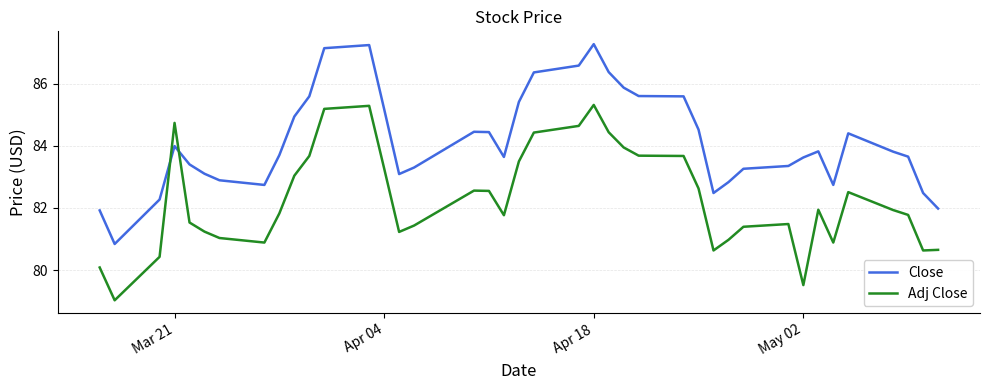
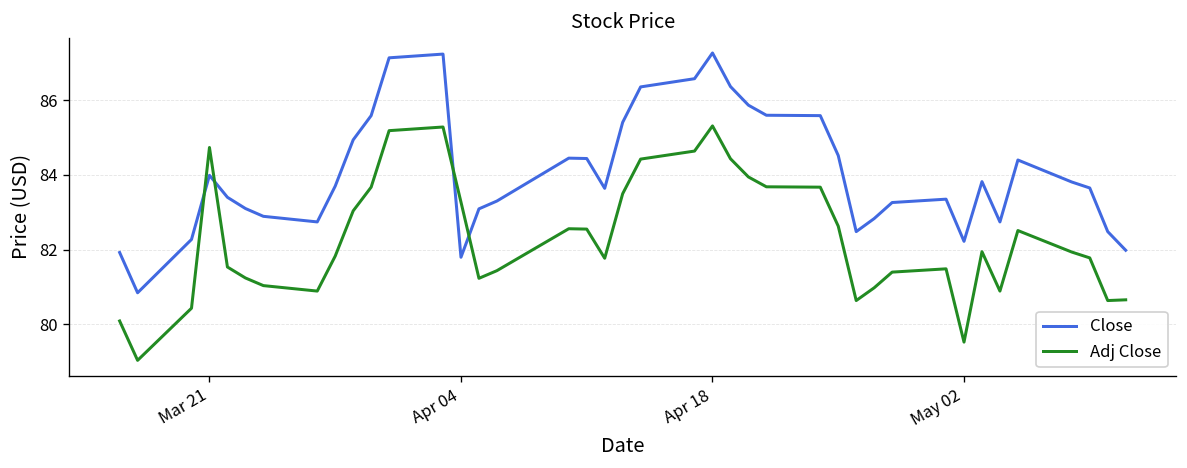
  {
    "Close": {
      "Mar 21": 84.0,
-     "Apr 04": 85.2,
+     "Apr 04": 81.8,
      "Apr 18": 87.3,
-     "May 02": 83.6
+     "May 02": 82.2
    },
    "Adj Close": {
      "Mar 21": 84.7,
      "Apr 04": 83.3,
      "Apr 18": 85.3,
      "May 02": 79.5
    }
  }
